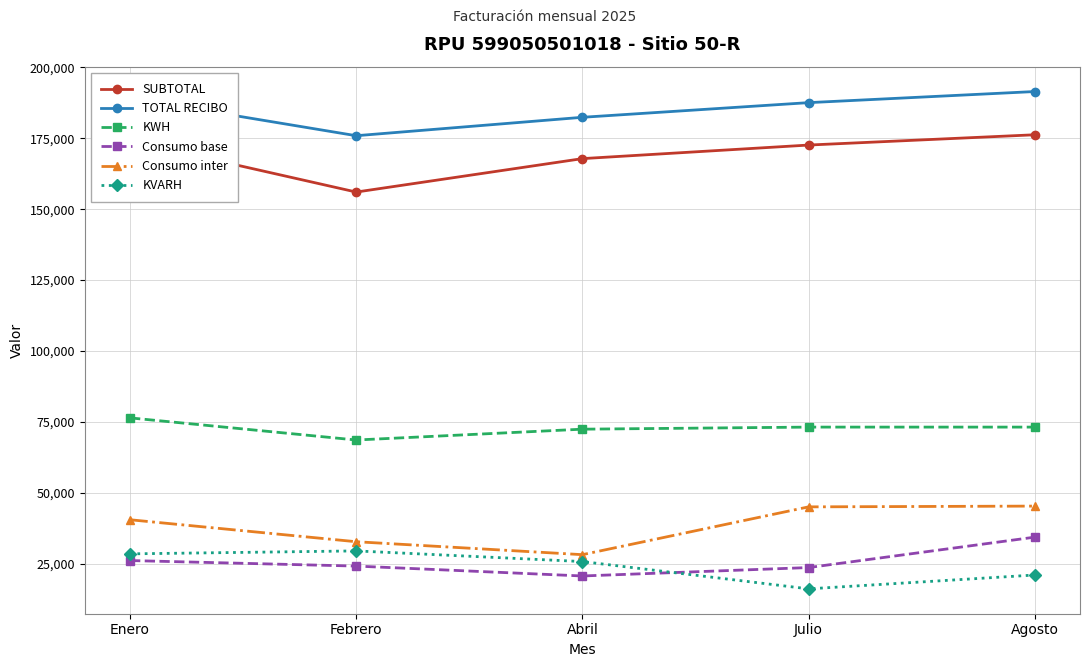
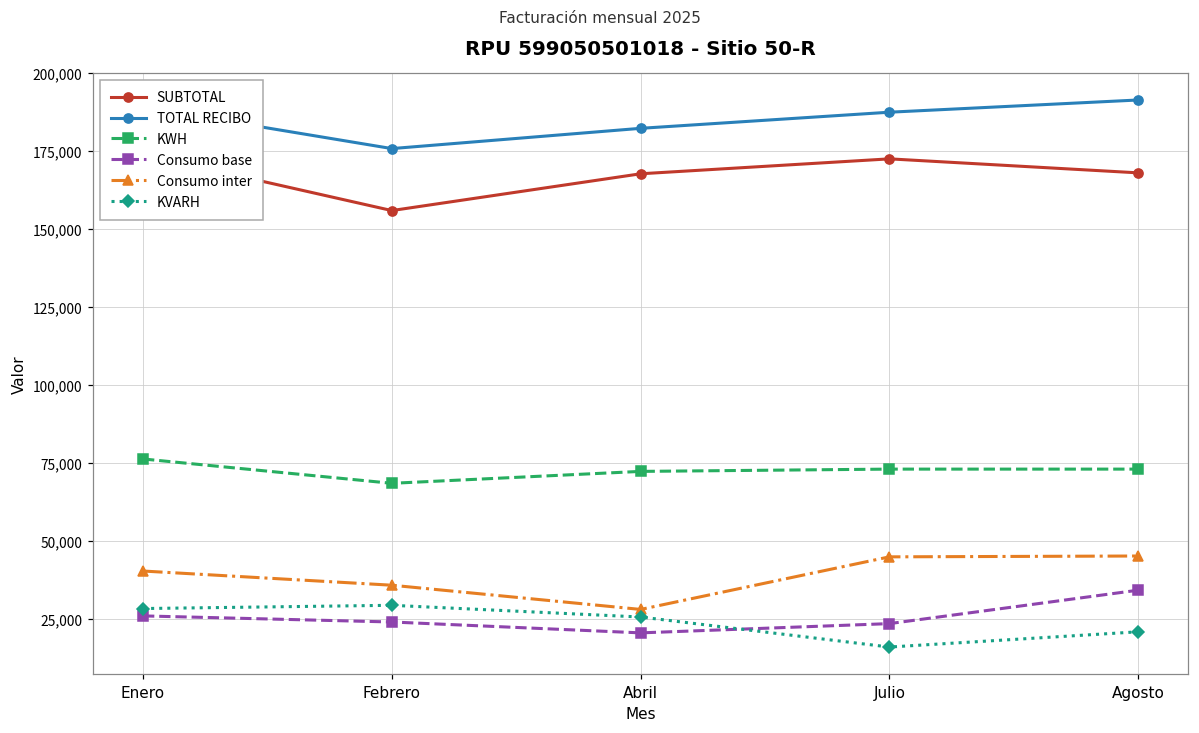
  {
    "SUBTOTAL": {
      "Febrero": "156,000",
      "Abril": "168,000",
      "Julio": "173,000",
-     "Agosto": "176,000"
+     "Agosto": "168,000"
    },
    "TOTAL RECIBO": {
      "Febrero": "176,000",
      "Abril": "182,000",
      "Julio": "188,000",
      "Agosto": "192,000"
    },
    "Consumo base": {
      "Enero": "26,000",
      "Febrero": "24,000",
      "Abril": "21,000",
      "Julio": "24,000",
      "Agosto": "34,000"
    },
    "Consumo inter": {
      "Enero": "40,000",
-     "Febrero": "33,000",
+     "Febrero": "36,000",
      "Abril": "28,000",
      "Julio": "45,000",
      "Agosto": "45,000"
    }
  }
